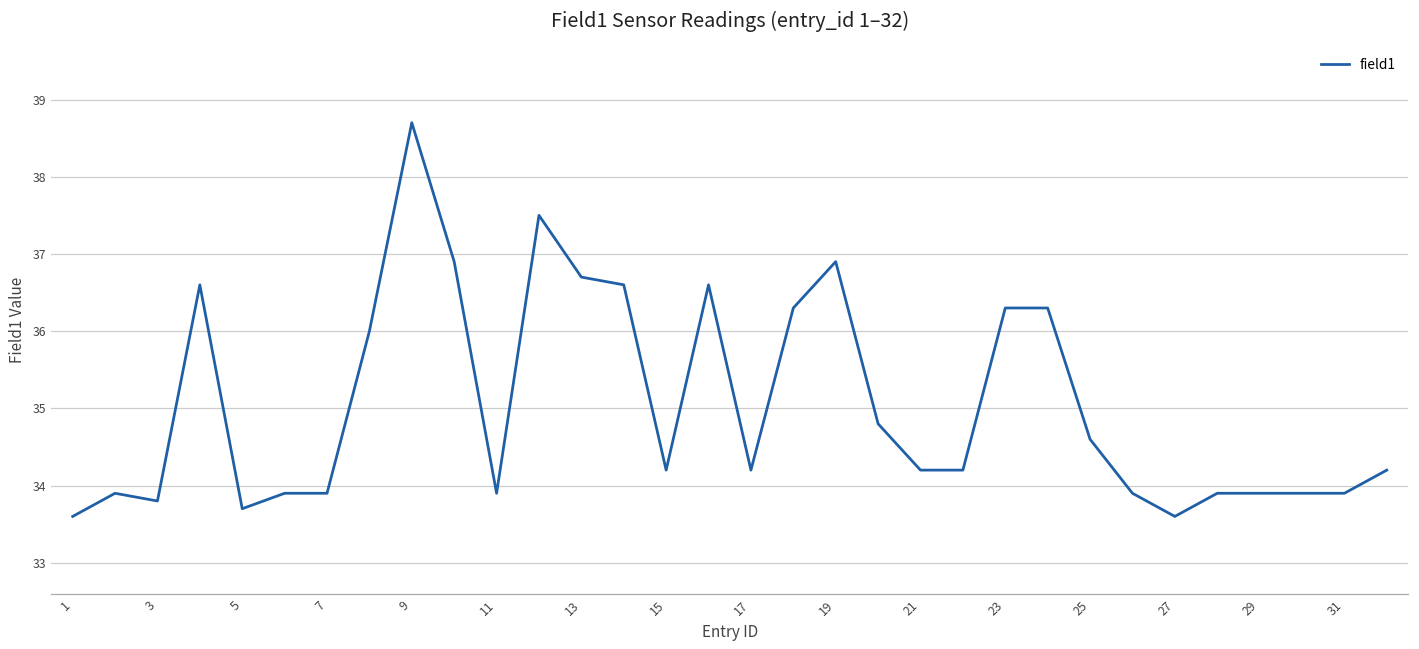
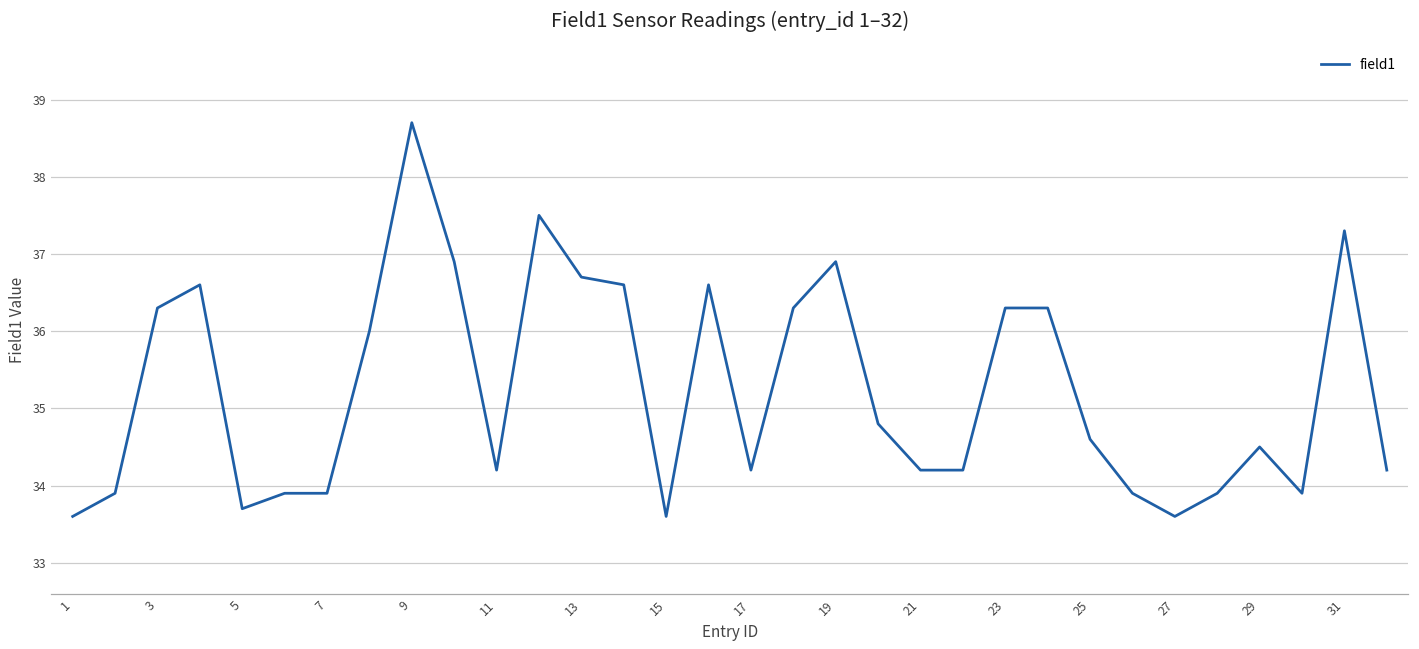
  {
    "1": 33.6,
-   "3": 33.8,
+   "3": 36.3,
    "5": 33.7,
    "7": 33.9,
    "9": 38.7,
-   "11": 33.9,
+   "11": 34.2,
    "13": 36.7,
-   "15": 34.2,
+   "15": 33.6,
    "17": 34.2,
    "19": 36.9,
    "21": 34.2,
    "23": 36.3,
    "25": 34.6,
    "27": 33.6,
-   "29": 33.9,
-   "31": 33.9
+   "29": 34.5,
+   "31": 37.3
  }
